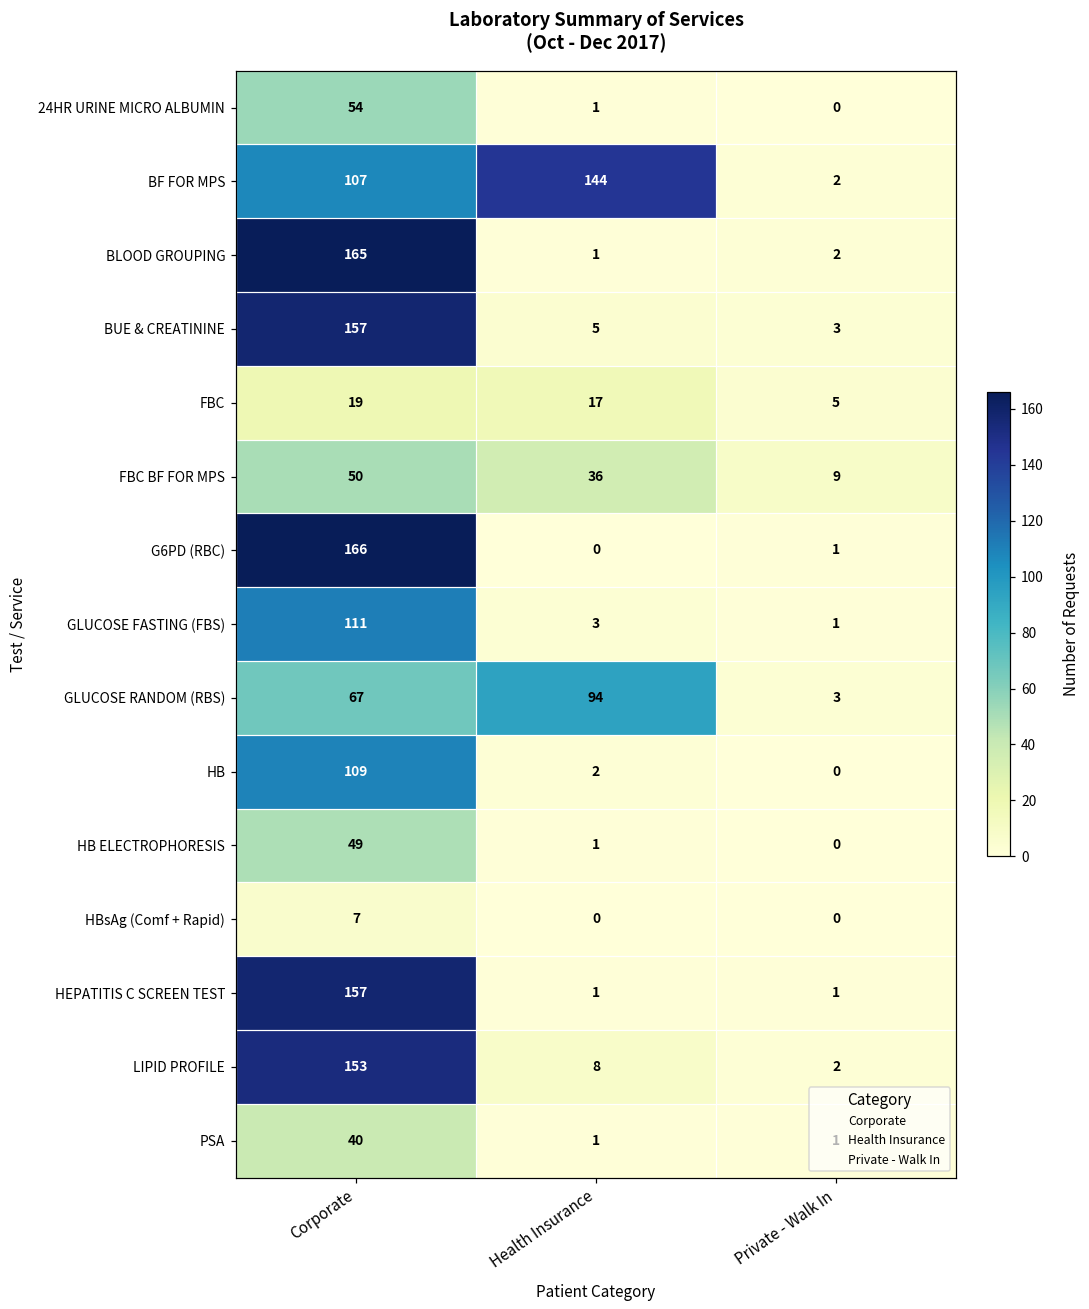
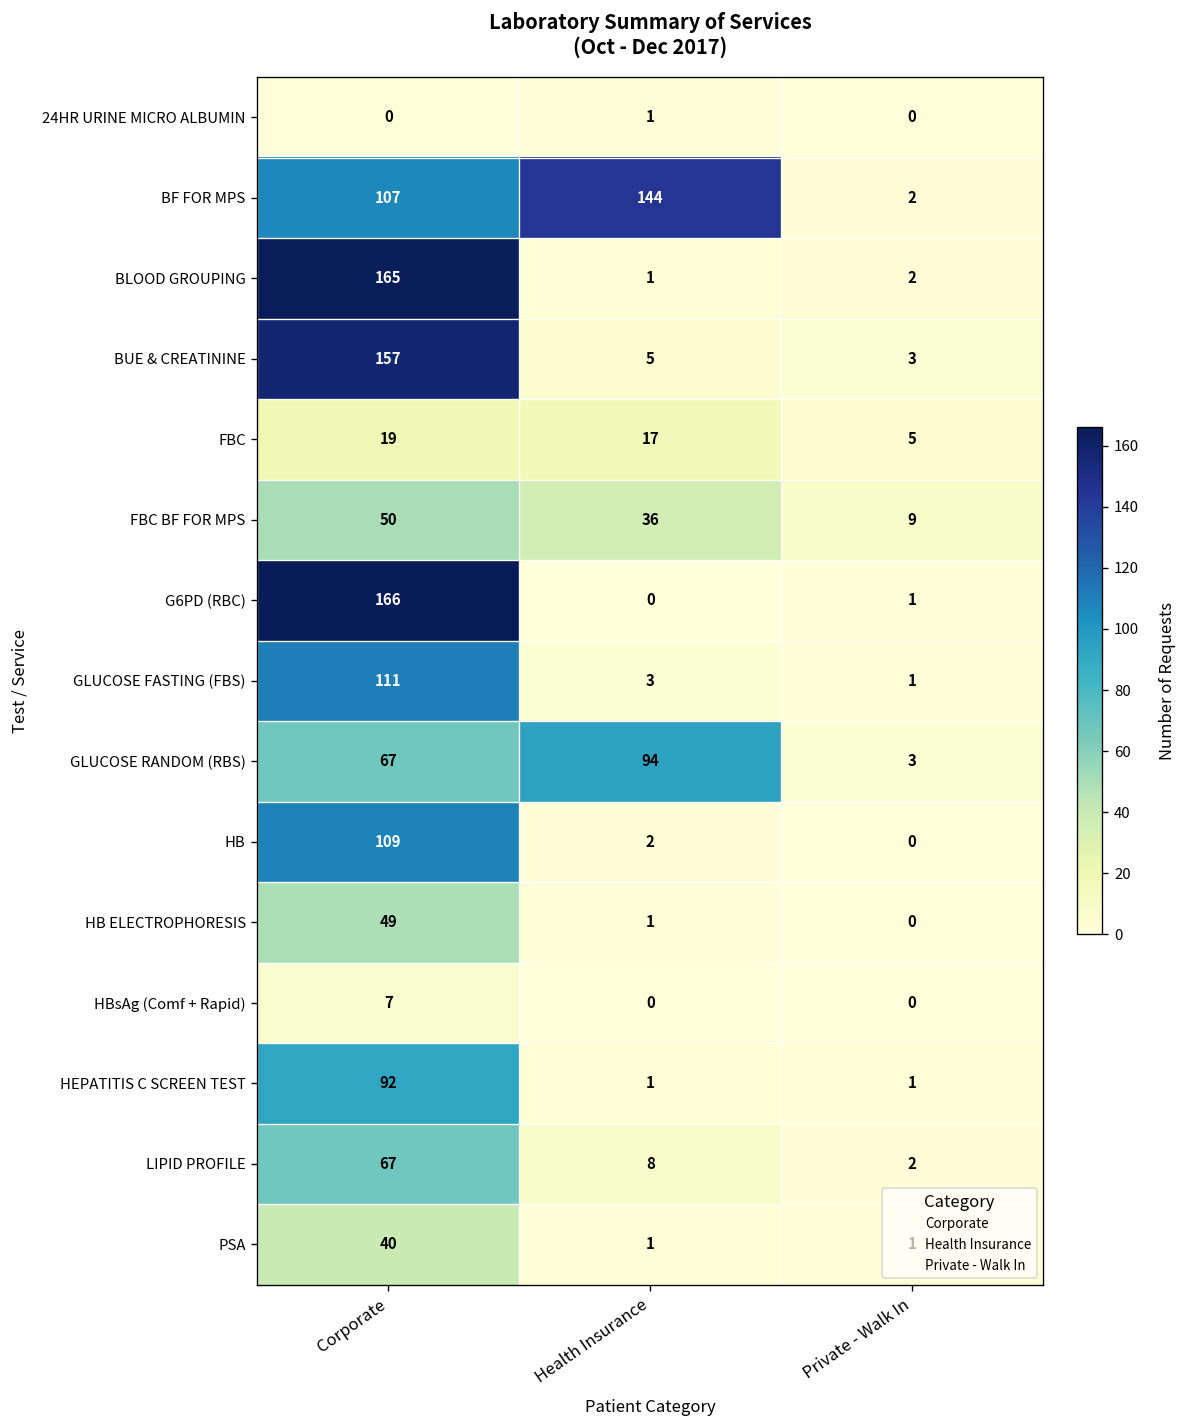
  {
    "24HR URINE MICRO ALBUMIN": {
-     "Corporate": 54,
+     "Corporate": 0,
      "Health Insurance": 1,
      "Private - Walk In": 0
    },
    "BF FOR MPS": {
      "Corporate": 107,
      "Health Insurance": 144,
      "Private - Walk In": 2
    },
    "BLOOD GROUPING": {
      "Corporate": 165,
      "Health Insurance": 1,
      "Private - Walk In": 2
    },
    "BUE & CREATININE": {
      "Corporate": 157,
      "Health Insurance": 5,
      "Private - Walk In": 3
    },
    "FBC": {
      "Corporate": 19,
      "Health Insurance": 17,
      "Private - Walk In": 5
    },
    "FBC BF FOR MPS": {
      "Corporate": 50,
      "Health Insurance": 36,
      "Private - Walk In": 9
    },
    "G6PD (RBC)": {
      "Corporate": 166,
      "Health Insurance": 0,
      "Private - Walk In": 1
    },
    "GLUCOSE FASTING (FBS)": {
      "Corporate": 111,
      "Health Insurance": 3,
      "Private - Walk In": 1
    },
    "GLUCOSE RANDOM (RBS)": {
      "Corporate": 67,
      "Health Insurance": 94,
      "Private - Walk In": 3
    },
    "HB": {
      "Corporate": 109,
      "Health Insurance": 2,
      "Private - Walk In": 0
    },
    "HB ELECTROPHORESIS": {
      "Corporate": 49,
      "Health Insurance": 1,
      "Private - Walk In": 0
    },
    "HBsAg (Comf + Rapid)": {
      "Corporate": 7,
      "Health Insurance": 0,
      "Private - Walk In": 0
    },
    "HEPATITIS C SCREEN TEST": {
-     "Corporate": 157,
+     "Corporate": 92,
      "Health Insurance": 1,
      "Private - Walk In": 1
    },
    "LIPID PROFILE": {
-     "Corporate": 153,
+     "Corporate": 67,
      "Health Insurance": 8,
      "Private - Walk In": 2
    },
    "PSA": {
      "Corporate": 40,
      "Health Insurance": 1
    }
  }
